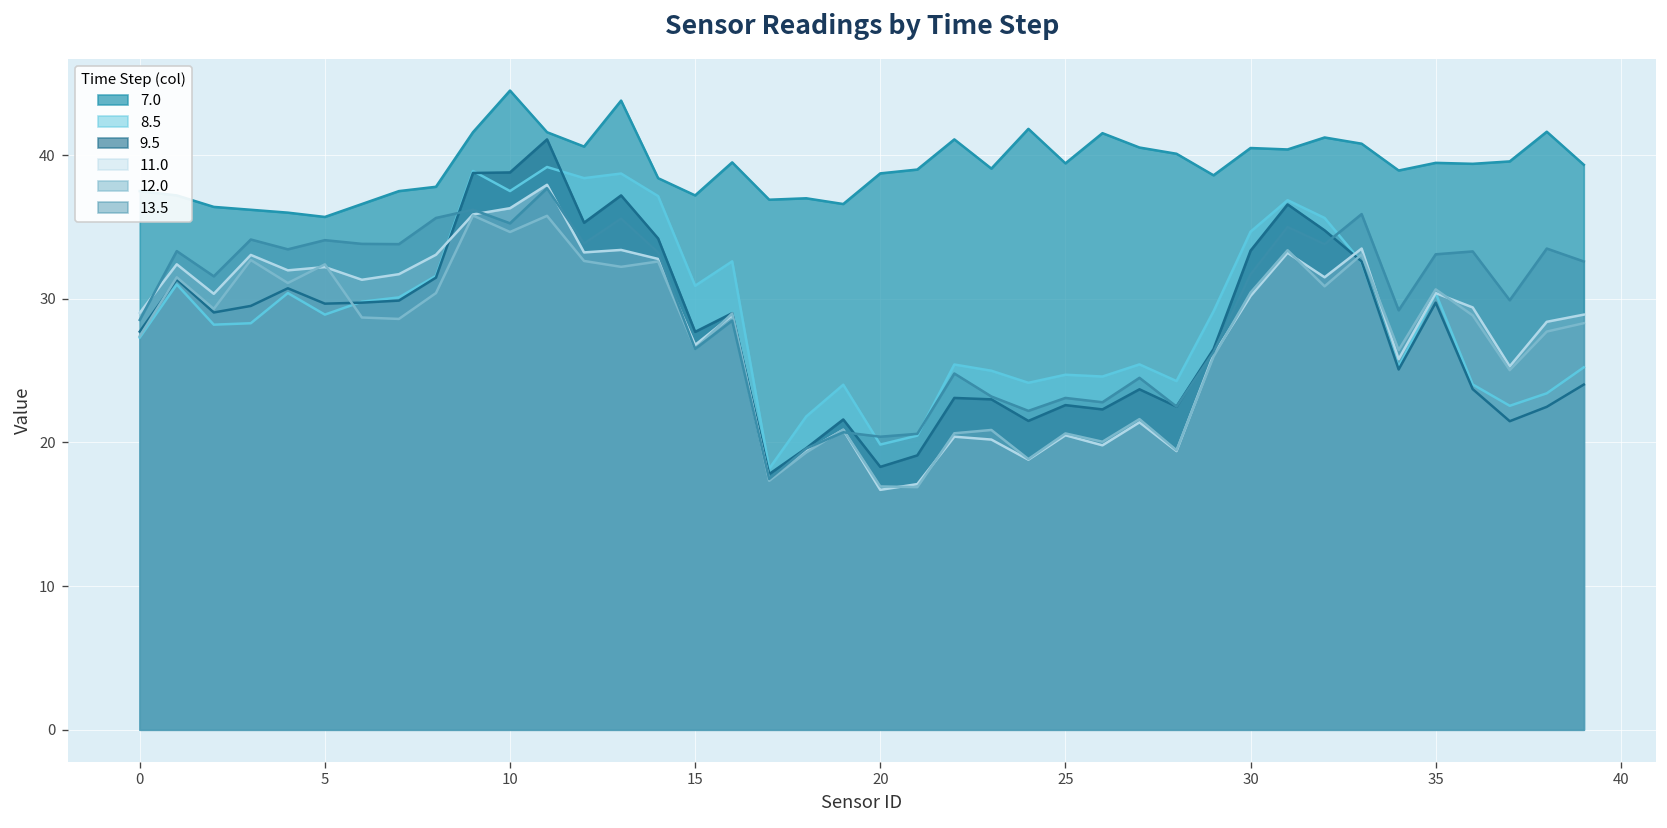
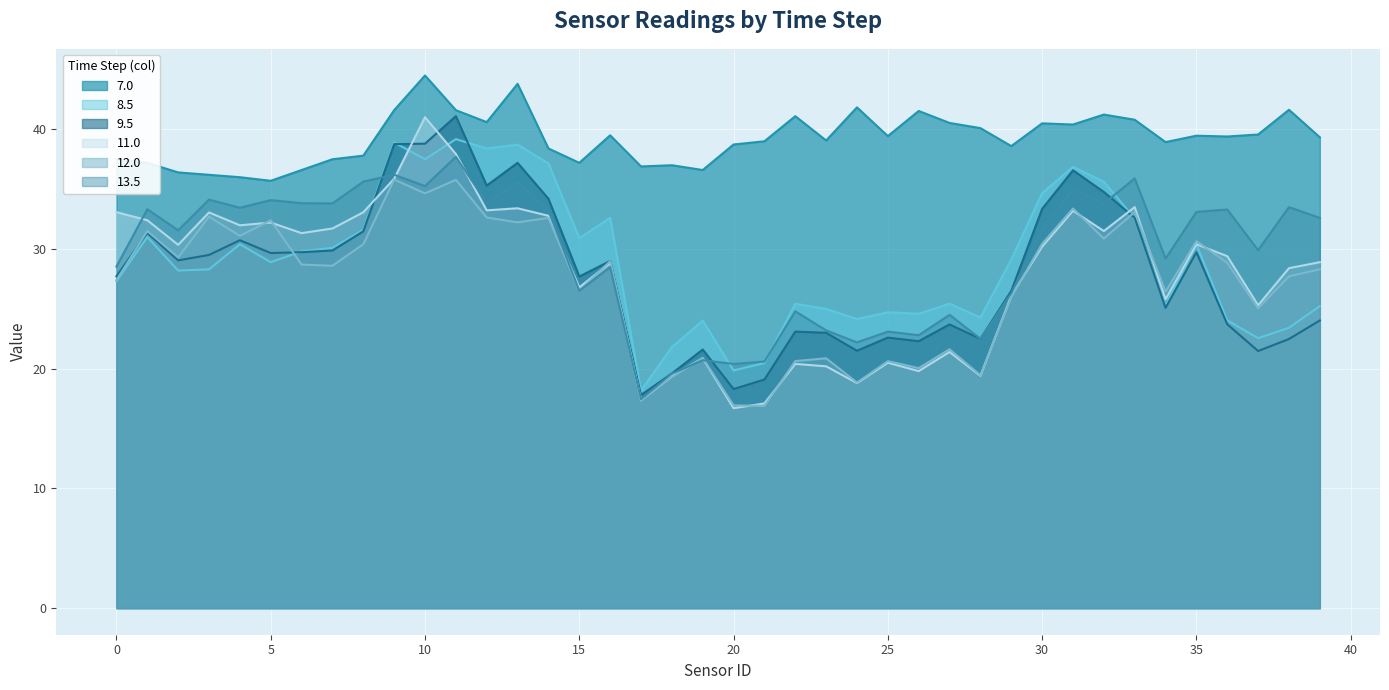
  {
    "11.0": {
-     "0": 29.0,
-     "10": 36.3,
+     "0": 33.1,
+     "10": 41.0,
      "15": 26.8,
      "20": 16.7,
      "30": 30.2
    }
  }
